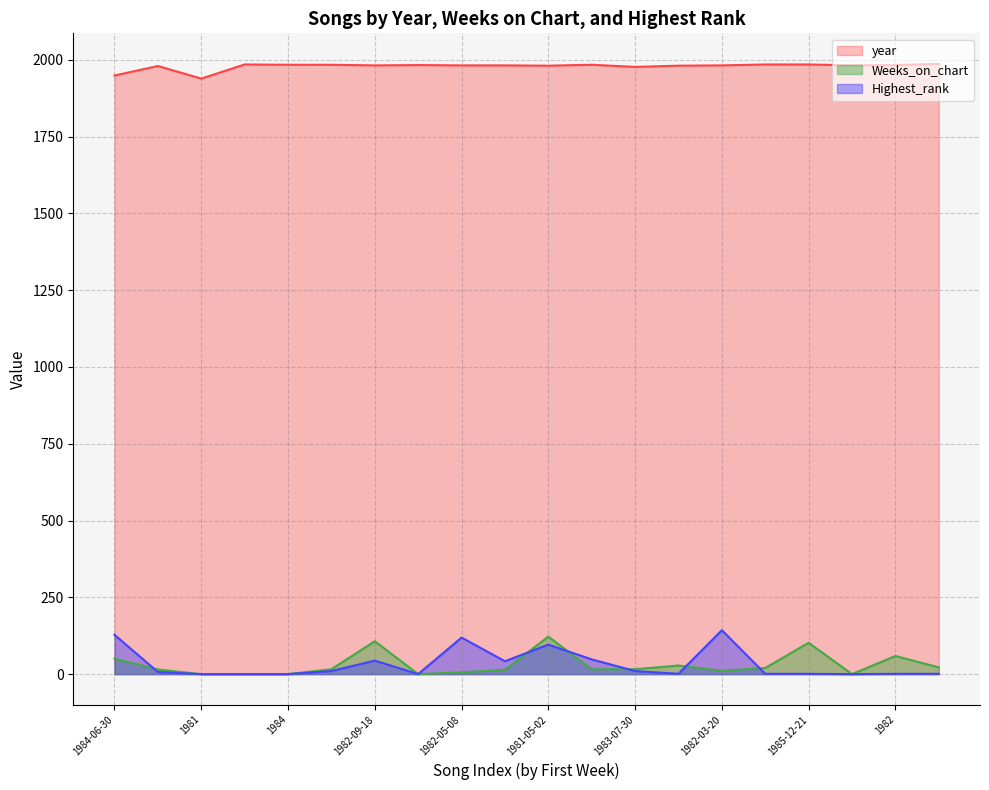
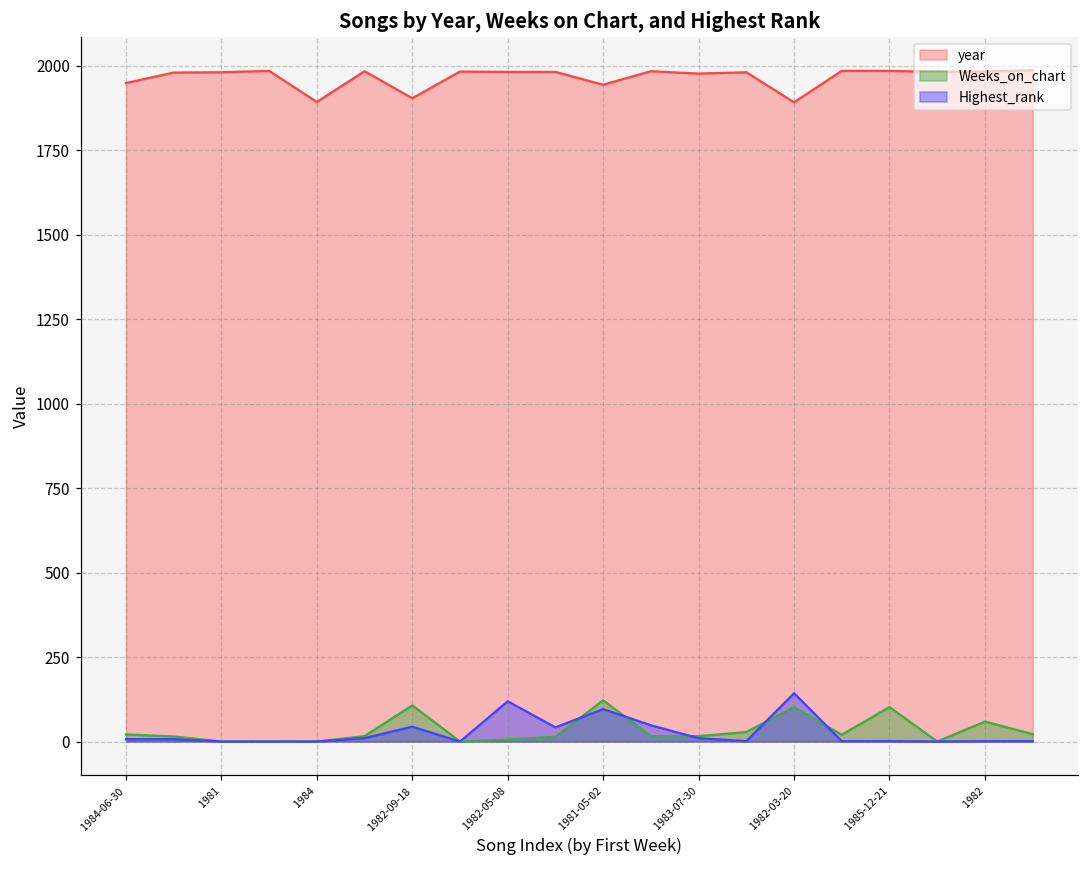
  {
    "year": {
      "1984-06-30": 1950,
-     "1981": 1940,
-     "1984": 1980,
-     "1982-09-18": 1980,
+     "1981": 1980,
+     "1984": 1890,
+     "1982-09-18": 1900,
      "1982-05-08": 1980,
-     "1981-05-02": 1980,
-     "1982-03-20": 1980,
+     "1981-05-02": 1940,
+     "1982-03-20": 1890,
      "1985-12-21": 1990
    },
    "Weeks_on_chart": {
-     "1984-06-30": 50,
+     "1984-06-30": 20,
      "1982-09-18": 110,
      "1982-05-08": 10,
      "1981-05-02": 120,
-     "1982-03-20": 10,
+     "1982-03-20": 100,
      "1985-12-21": 100,
      "1982": 60
    },
    "Highest_rank": {
-     "1984-06-30": 130,
+     "1984-06-30": 10,
      "1982-09-18": 40,
      "1982-05-08": 120,
      "1981-05-02": 100,
      "1982-03-20": 140,
      "1985-12-21": 0,
      "1982": 0
    }
  }
